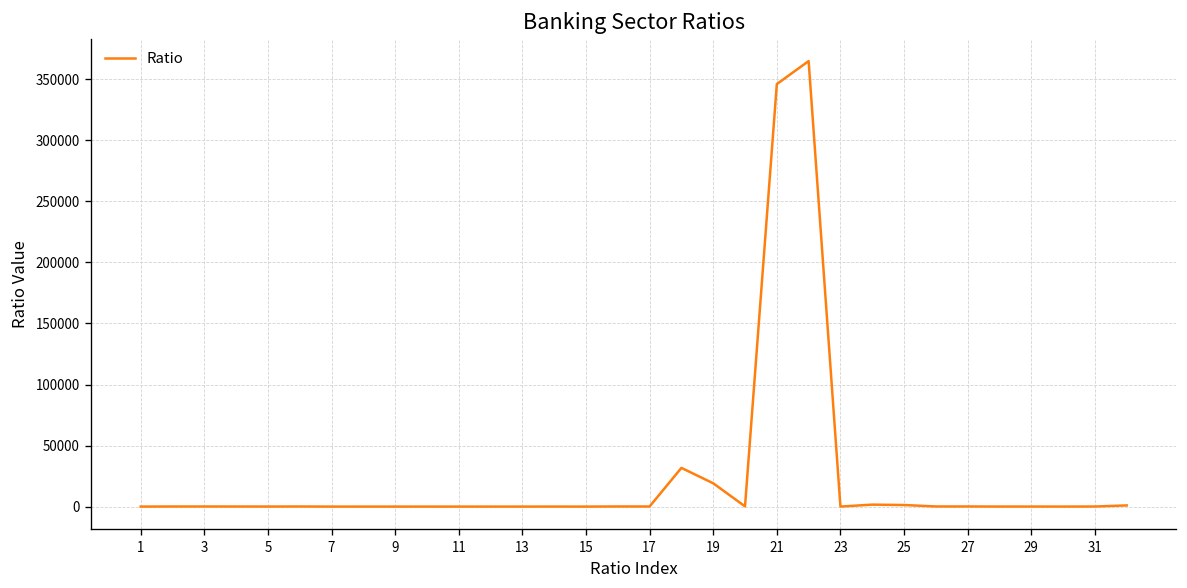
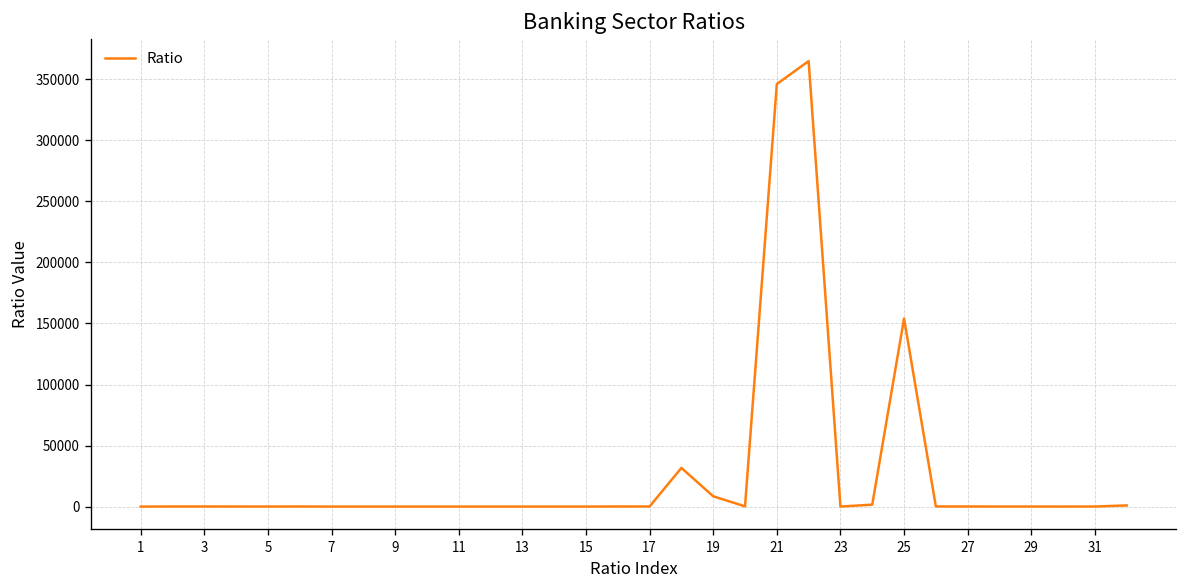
  {
    "1": 0,
    "3": 0,
    "5": 0,
    "7": 0,
    "9": 0,
    "11": 0,
    "13": 0,
    "15": 0,
    "17": 0,
-   "19": 19000,
+   "19": 8000,
    "21": 346000,
    "23": 0,
-   "25": 1000,
+   "25": 154000,
    "27": 0,
    "29": 0,
    "31": 0
  }
